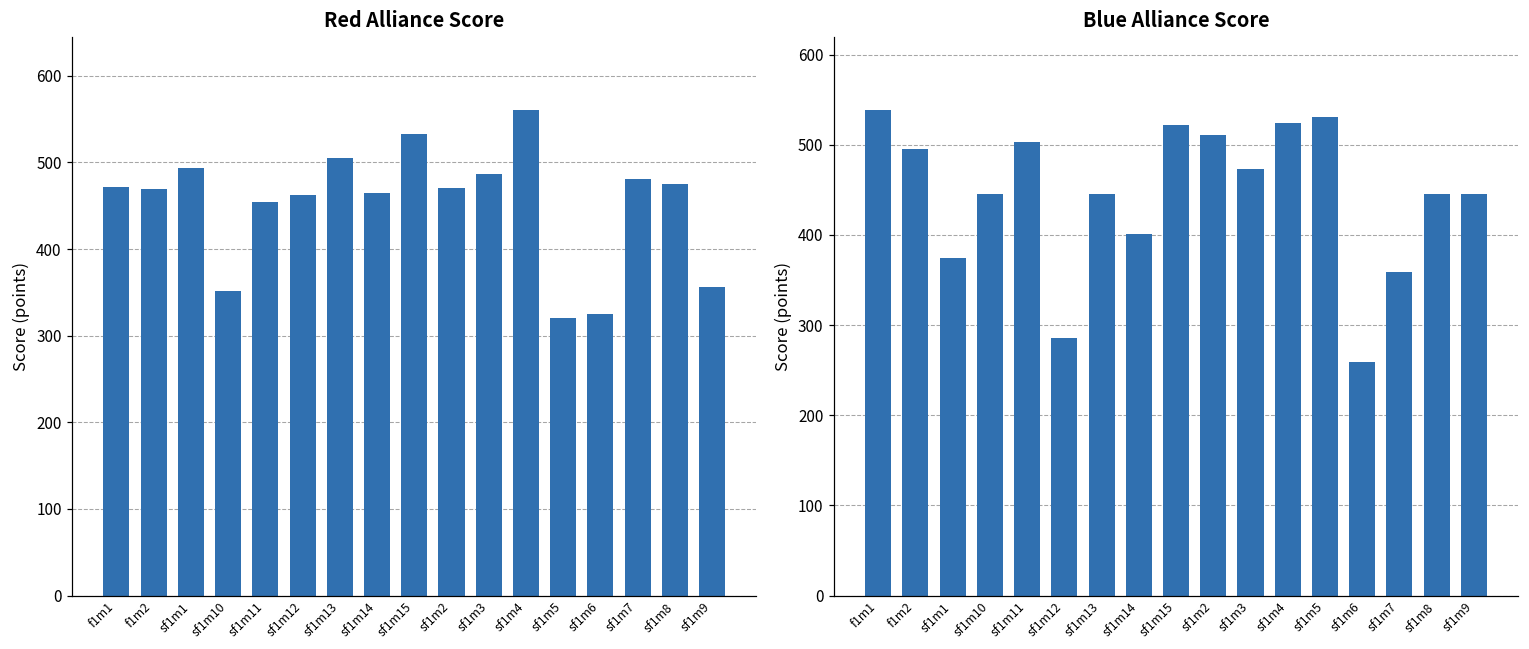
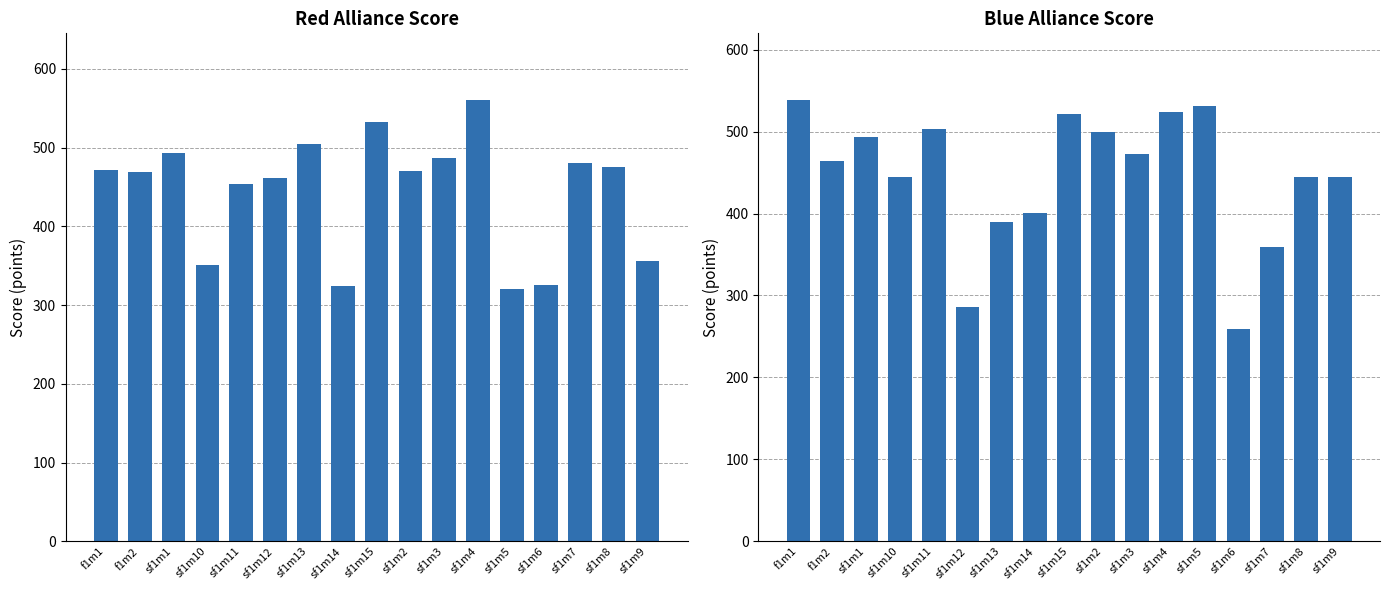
  {
    "Red Alliance Score": {
      "f1m1": 470,
      "f1m2": 470,
      "sf1m1": 490,
      "sf1m10": 350,
      "sf1m11": 450,
      "sf1m12": 460,
      "sf1m13": 510,
-     "sf1m14": 470,
+     "sf1m14": 320,
      "sf1m15": 530,
      "sf1m2": 470,
      "sf1m3": 490,
      "sf1m4": 560,
      "sf1m5": 320,
      "sf1m6": 330,
      "sf1m7": 480,
      "sf1m8": 480,
      "sf1m9": 360
    },
    "Blue Alliance Score": {
      "f1m1": 540,
-     "f1m2": 500,
-     "sf1m1": 370,
+     "f1m2": 460,
+     "sf1m1": 490,
      "sf1m10": 450,
      "sf1m11": 500,
      "sf1m12": 290,
-     "sf1m13": 450,
+     "sf1m13": 390,
      "sf1m14": 400,
      "sf1m15": 520,
-     "sf1m2": 510,
+     "sf1m2": 500,
      "sf1m3": 470,
      "sf1m4": 520,
      "sf1m5": 530,
      "sf1m6": 260,
      "sf1m7": 360,
      "sf1m8": 450,
      "sf1m9": 450
    }
  }
